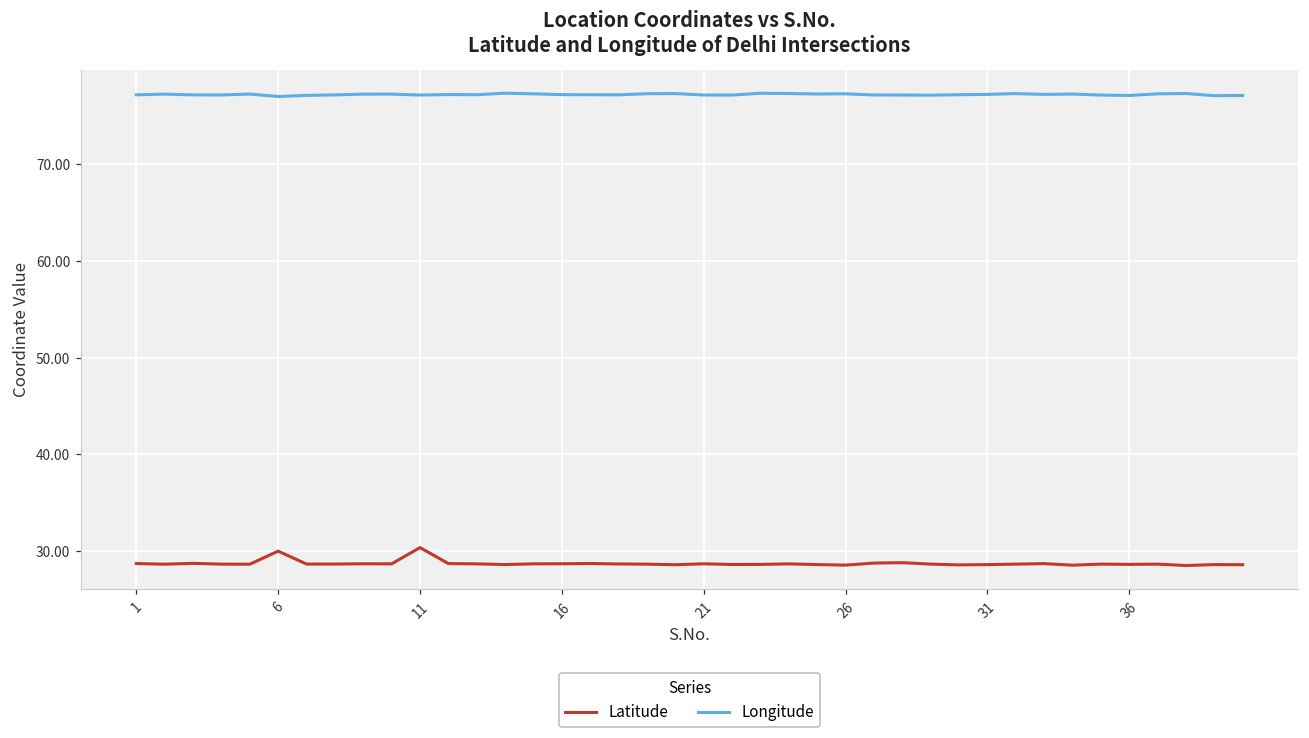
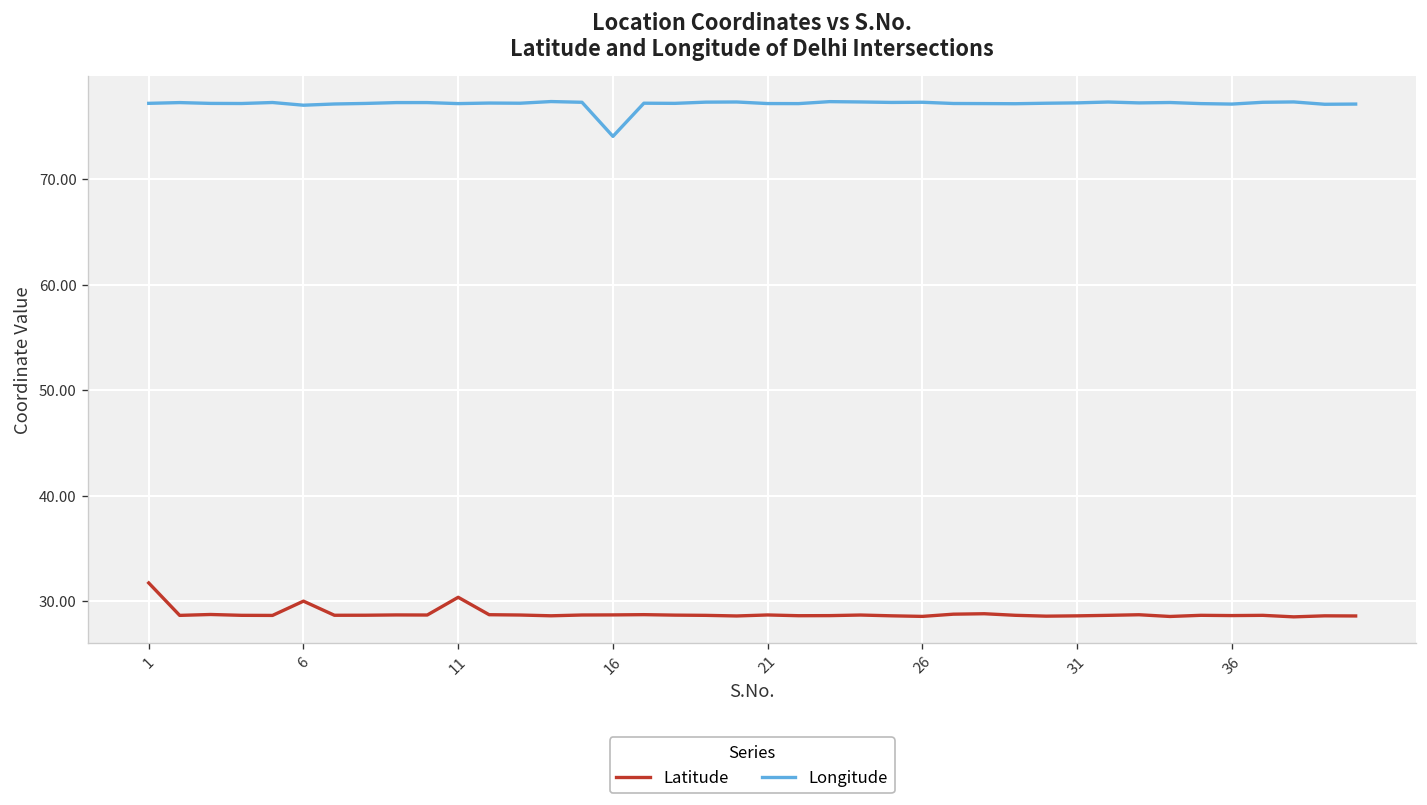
  {
    "Latitude": {
-     "1": 29,
+     "1": 32,
      "6": 30,
      "11": 30,
      "16": 29,
      "21": 29,
      "26": 29,
      "31": 29,
      "36": 29
    },
    "Longitude": {
      "1": 77,
      "6": 77,
      "11": 77,
-     "16": 77,
+     "16": 74,
      "21": 77,
      "26": 77,
      "31": 77,
      "36": 77
    }
  }
